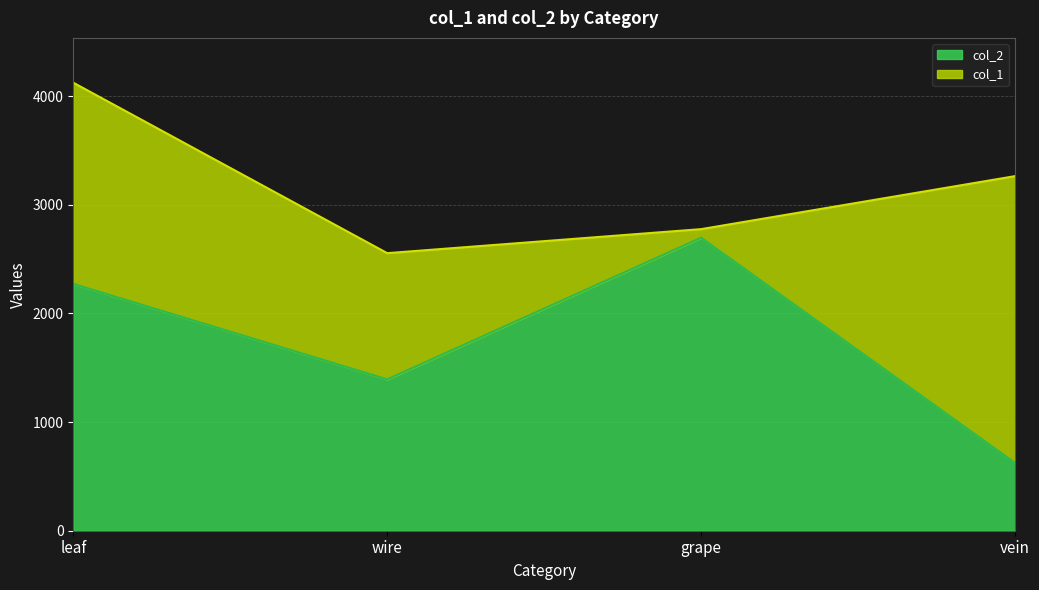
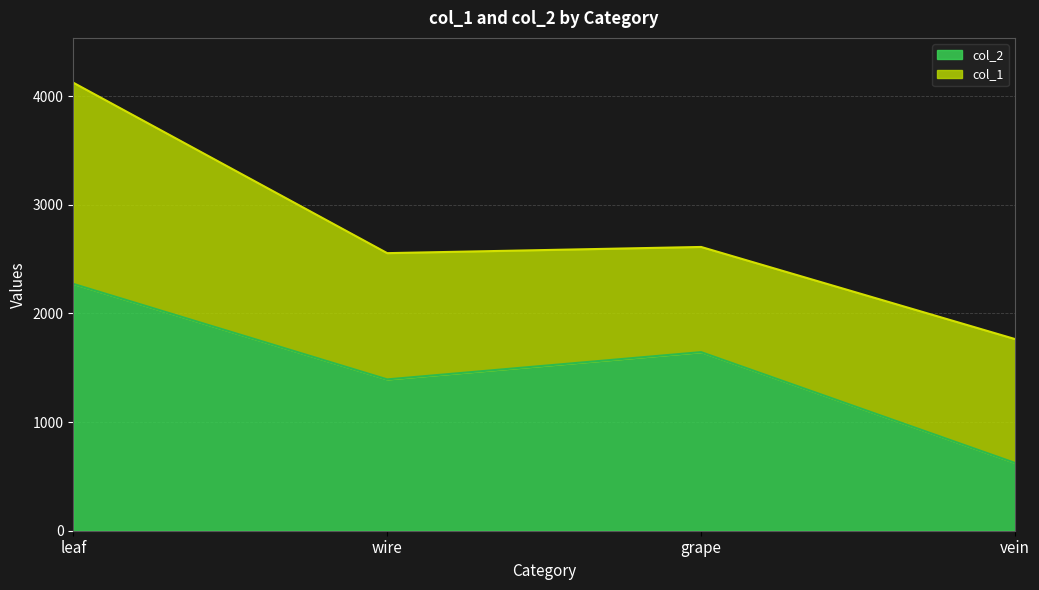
  {
    "col_1": {
      "leaf": 4120,
      "wire": 2560,
-     "grape": 2780,
-     "vein": 3260
+     "grape": 2610,
+     "vein": 1760
    },
    "col_2": {
      "leaf": 2270,
      "wire": 1390,
-     "grape": 2700,
+     "grape": 1640,
      "vein": 620
    }
  }
